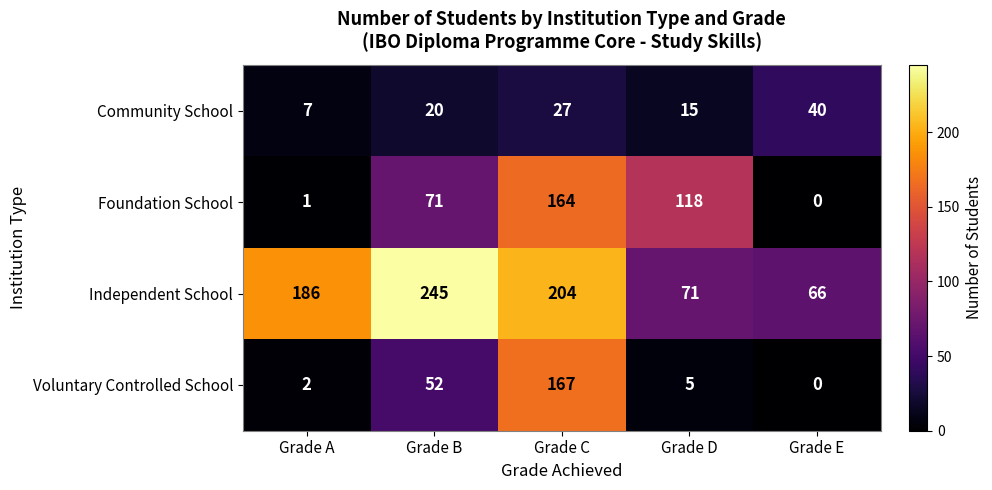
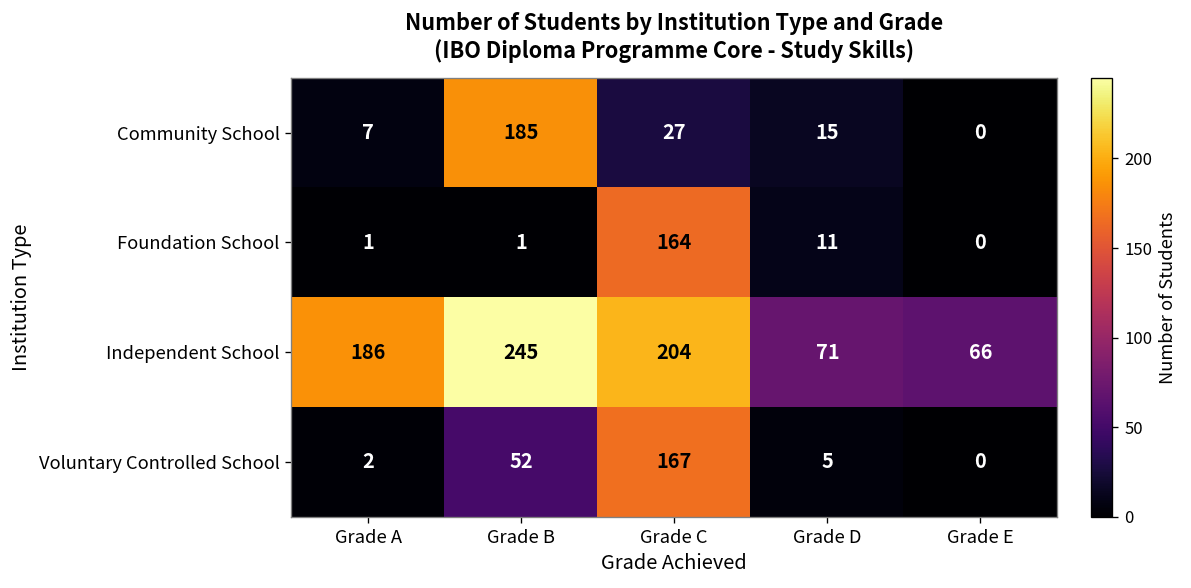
  {
    "Community School": {
      "Grade A": 7,
-     "Grade B": 20,
+     "Grade B": 185,
      "Grade C": 27,
      "Grade D": 15,
-     "Grade E": 40
+     "Grade E": 0
    },
    "Foundation School": {
      "Grade A": 1,
-     "Grade B": 71,
+     "Grade B": 1,
      "Grade C": 164,
-     "Grade D": 118,
+     "Grade D": 11,
      "Grade E": 0
    },
    "Independent School": {
      "Grade A": 186,
      "Grade B": 245,
      "Grade C": 204,
      "Grade D": 71,
      "Grade E": 66
    },
    "Voluntary Controlled School": {
      "Grade A": 2,
      "Grade B": 52,
      "Grade C": 167,
      "Grade D": 5,
      "Grade E": 0
    }
  }
